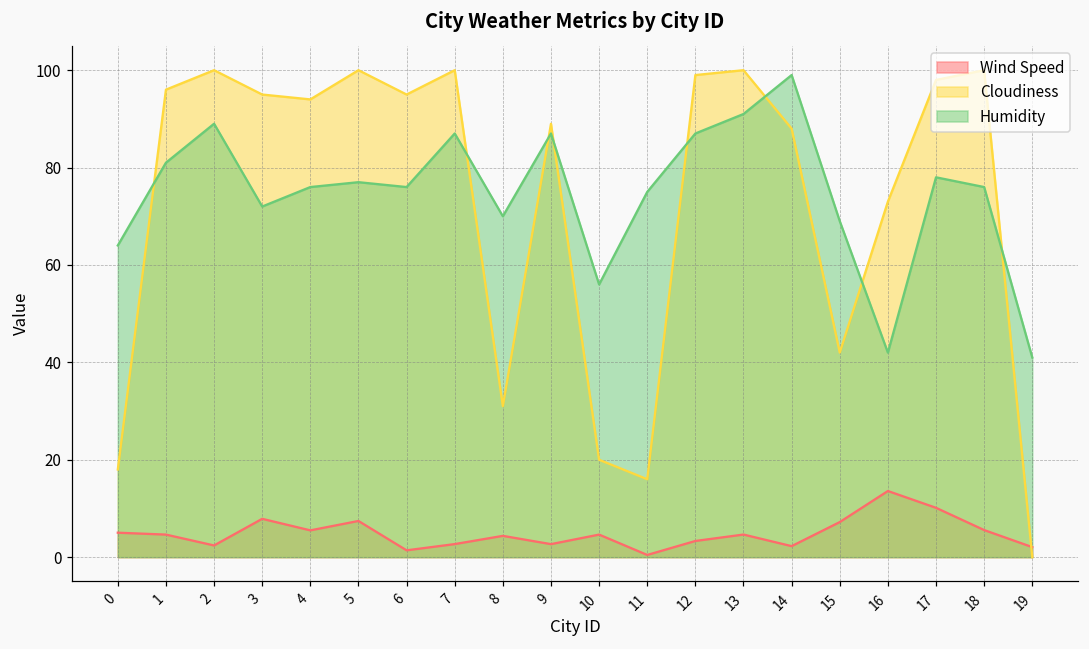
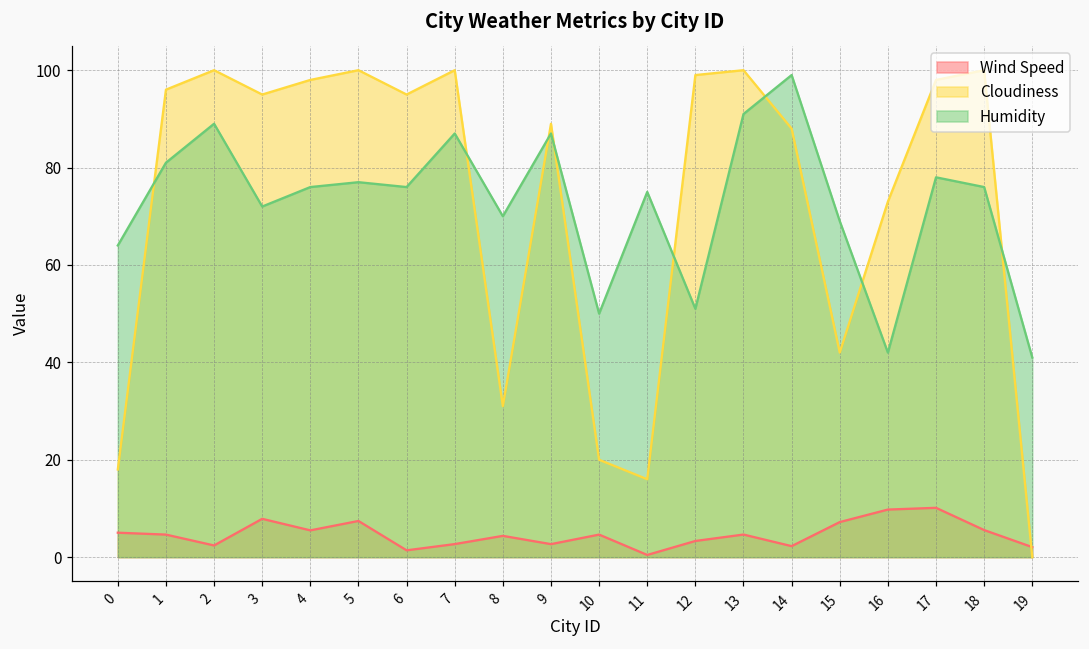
  {
    "Wind Speed": {
      "0": 5,
      "1": 5,
      "2": 2,
      "3": 8,
      "4": 6,
      "5": 7,
      "6": 1,
      "7": 3,
      "8": 4,
      "9": 3,
      "10": 5,
      "11": 0,
      "12": 3,
      "13": 5,
      "14": 2,
      "15": 7,
-     "16": 14,
+     "16": 10,
      "17": 10,
      "18": 6,
      "19": 2
    },
    "Cloudiness": {
      "0": 18,
      "1": 96,
      "2": 100,
      "3": 95,
-     "4": 94,
+     "4": 98,
      "5": 100,
      "6": 95,
      "7": 100,
      "8": 31,
      "9": 89,
      "10": 20,
      "11": 16,
      "12": 99,
      "13": 100,
      "14": 88,
      "15": 42,
      "16": 73,
      "19": 0
    },
    "Humidity": {
      "0": 64,
      "1": 81,
      "2": 89,
      "3": 72,
      "4": 76,
      "5": 77,
      "6": 76,
      "7": 87,
      "8": 70,
      "9": 87,
-     "10": 56,
+     "10": 50,
      "11": 75,
-     "12": 87,
+     "12": 51,
      "13": 91,
      "14": 99,
      "15": 69,
      "16": 42,
      "17": 78,
      "18": 76,
      "19": 41
    }
  }
